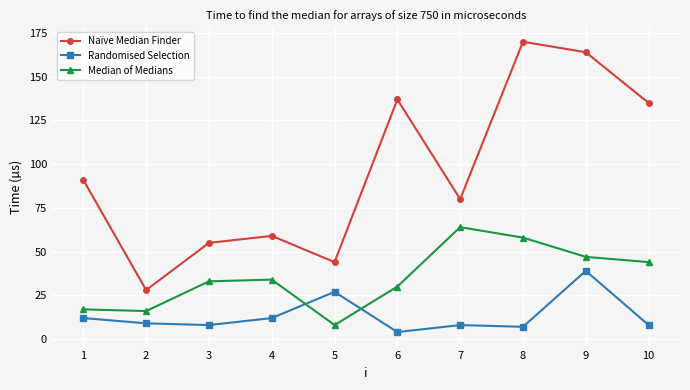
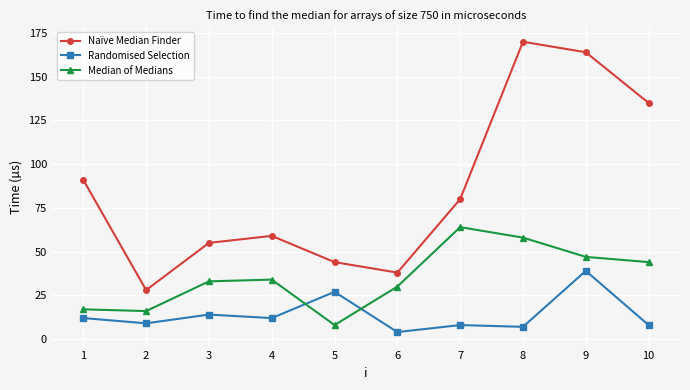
  {
    "Naïve Median Finder": {
      "1": 91,
      "2": 28,
      "3": 55,
      "4": 59,
      "5": 44,
-     "6": 137,
+     "6": 38,
      "7": 80,
      "8": 170,
      "9": 164,
      "10": 135
    },
    "Randomised Selection": {
      "1": 12,
      "2": 9,
-     "3": 8,
+     "3": 14,
      "4": 12,
      "5": 27,
      "6": 4,
      "7": 8,
      "8": 7,
      "9": 39,
      "10": 8
    },
    "Median of Medians": {
      "1": 17,
      "2": 16,
      "3": 33,
      "4": 34,
      "5": 8,
      "6": 30,
      "7": 64,
      "8": 58,
      "9": 47,
      "10": 44
    }
  }
